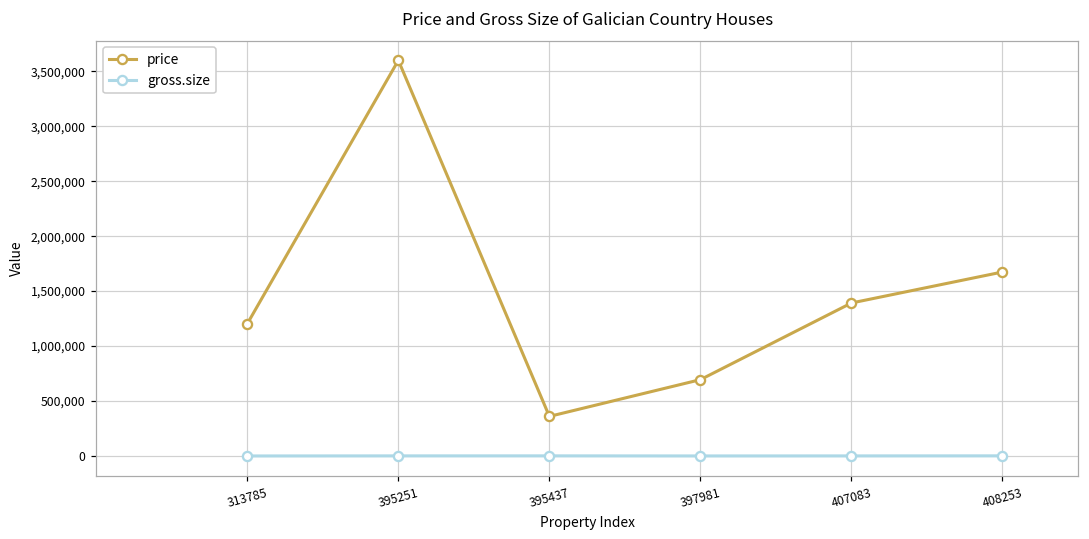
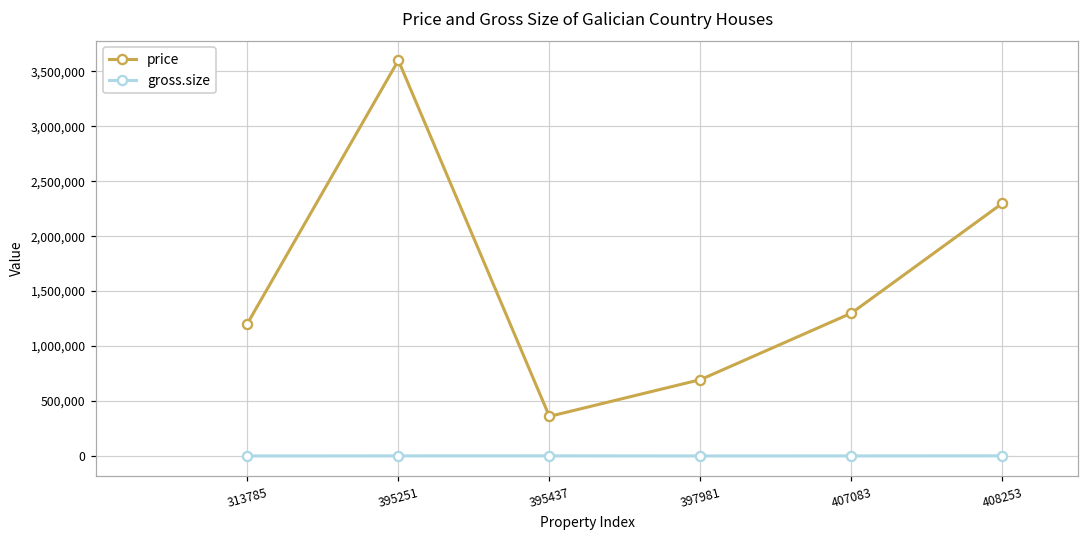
  {
    "price": {
      "313785": "1,200,000",
      "395251": "3,600,000",
      "395437": "400,000",
      "397981": "700,000",
-     "407083": "1,400,000",
-     "408253": "1,700,000"
+     "407083": "1,300,000",
+     "408253": "2,300,000"
    },
    "gross.size": {
      "313785": "0",
      "395251": "0",
      "395437": "0",
      "397981": "0",
      "407083": "0",
      "408253": "0"
    }
  }
